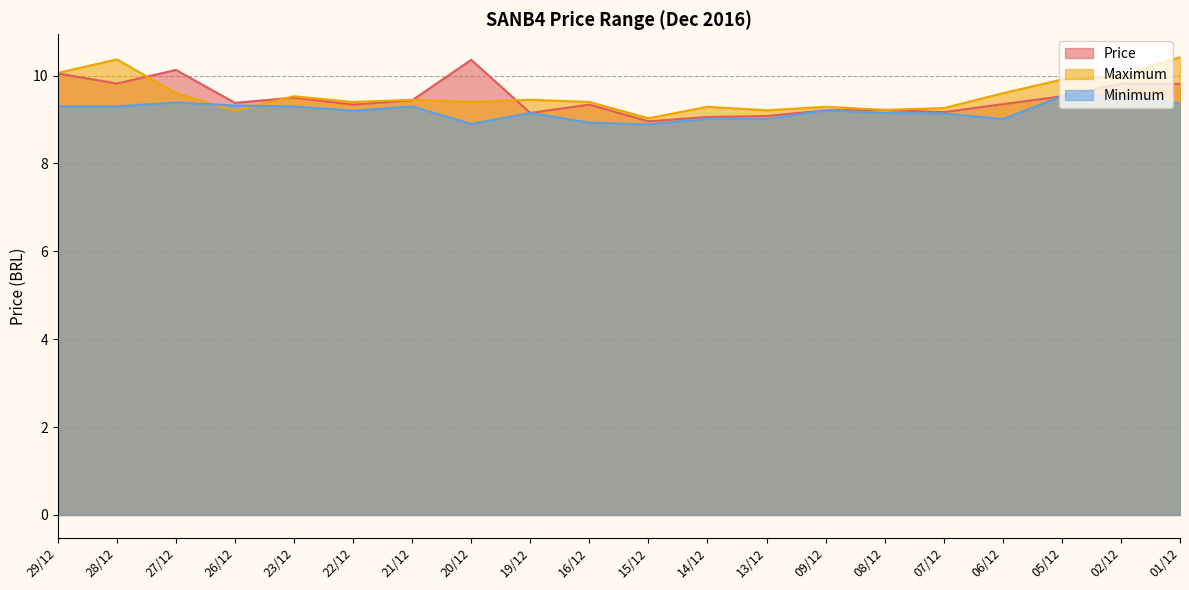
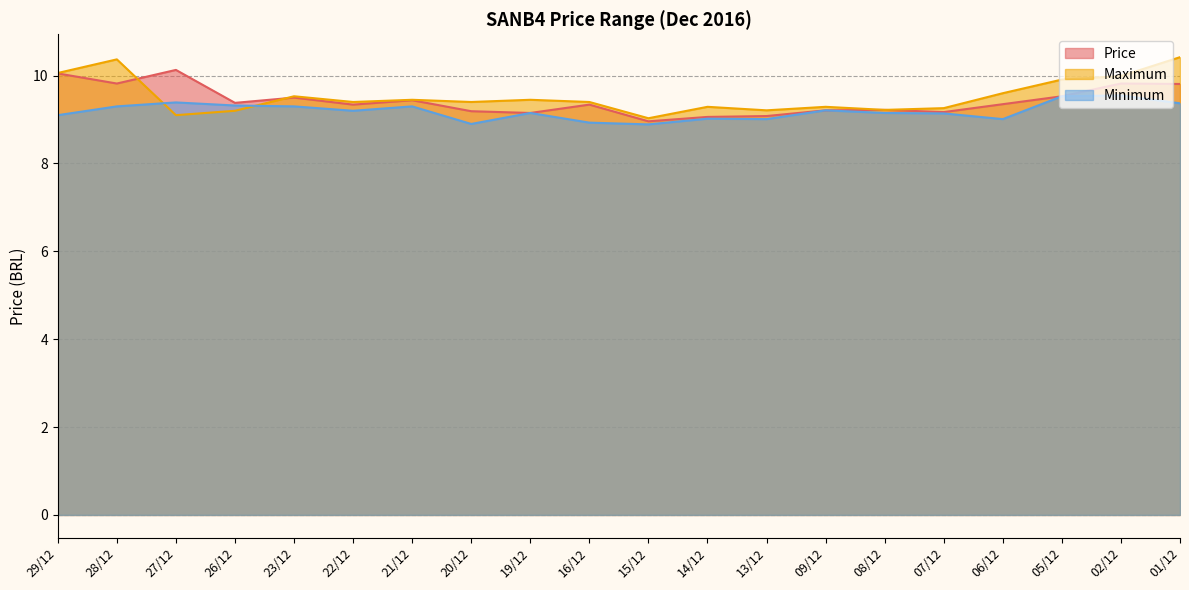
  {
    "Price": {
      "28/12": 9.8,
      "27/12": 10.1,
      "26/12": 9.4,
      "22/12": 9.3,
-     "20/12": 10.4,
+     "20/12": 9.2,
      "16/12": 9.3,
      "15/12": 9.0,
      "13/12": 9.1,
      "06/12": 9.4,
      "01/12": 9.8
    },
    "Maximum": {
      "28/12": 10.4,
-     "27/12": 9.6,
+     "27/12": 9.1,
      "26/12": 9.2,
      "22/12": 9.4,
      "20/12": 9.4,
      "19/12": 9.5,
      "16/12": 9.4,
      "15/12": 9.0,
      "14/12": 9.3,
      "13/12": 9.2,
      "09/12": 9.3,
      "07/12": 9.3,
      "06/12": 9.6,
      "01/12": 10.4
    },
    "Minimum": {
-     "29/12": 9.3,
+     "29/12": 9.1,
      "28/12": 9.3,
      "27/12": 9.4,
      "26/12": 9.3,
      "23/12": 9.3,
      "22/12": 9.2,
      "21/12": 9.3,
      "20/12": 8.9,
      "16/12": 8.9,
      "15/12": 8.9,
      "13/12": 9.0,
      "08/12": 9.2,
      "06/12": 9.0,
      "01/12": 9.4
    }
  }
